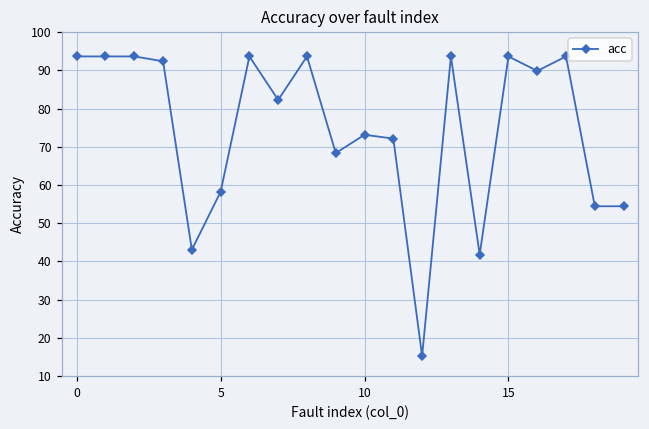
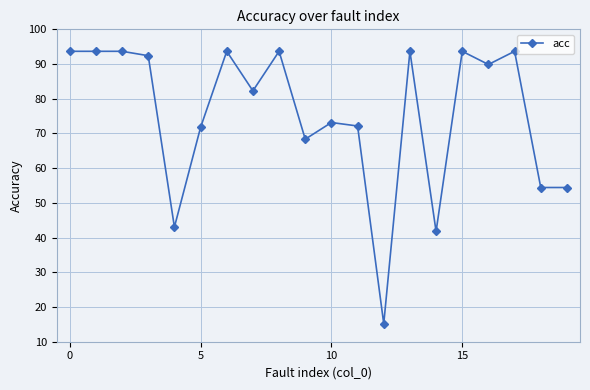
  {
    "0": 94,
-   "5": 58,
+   "5": 72,
    "10": 73,
    "15": 94
  }
